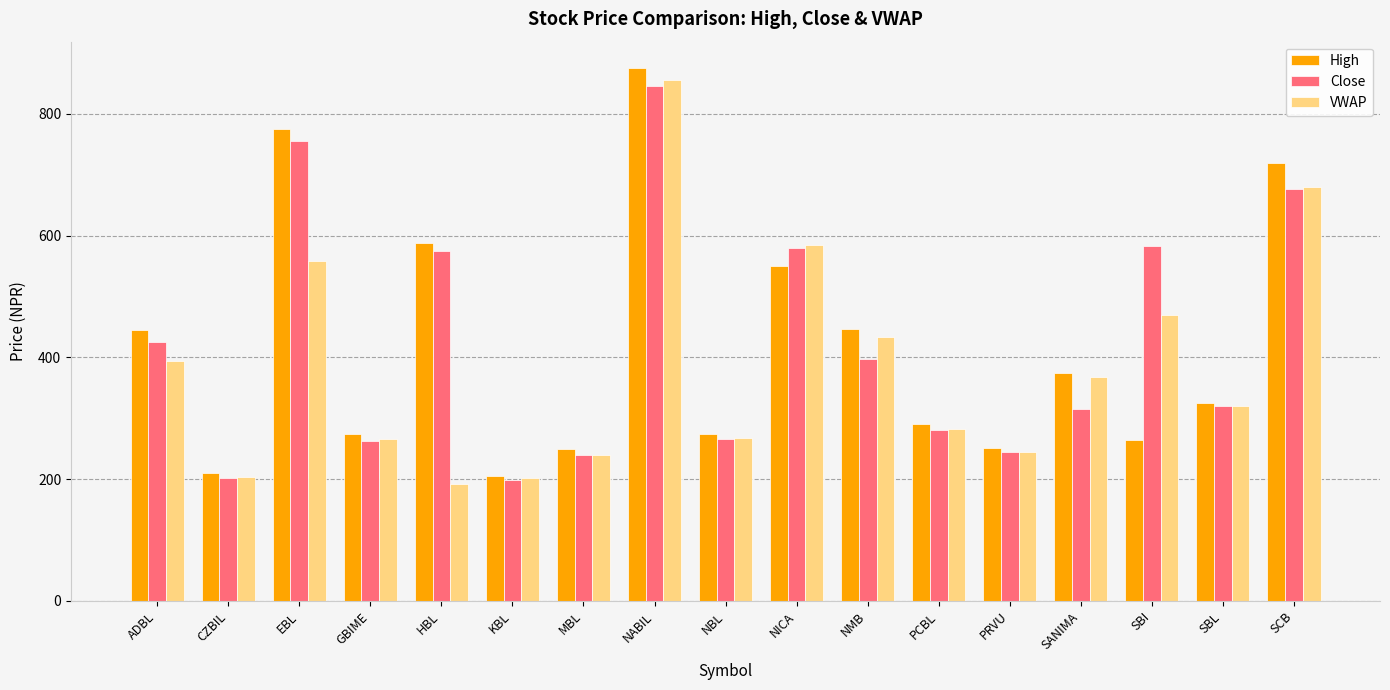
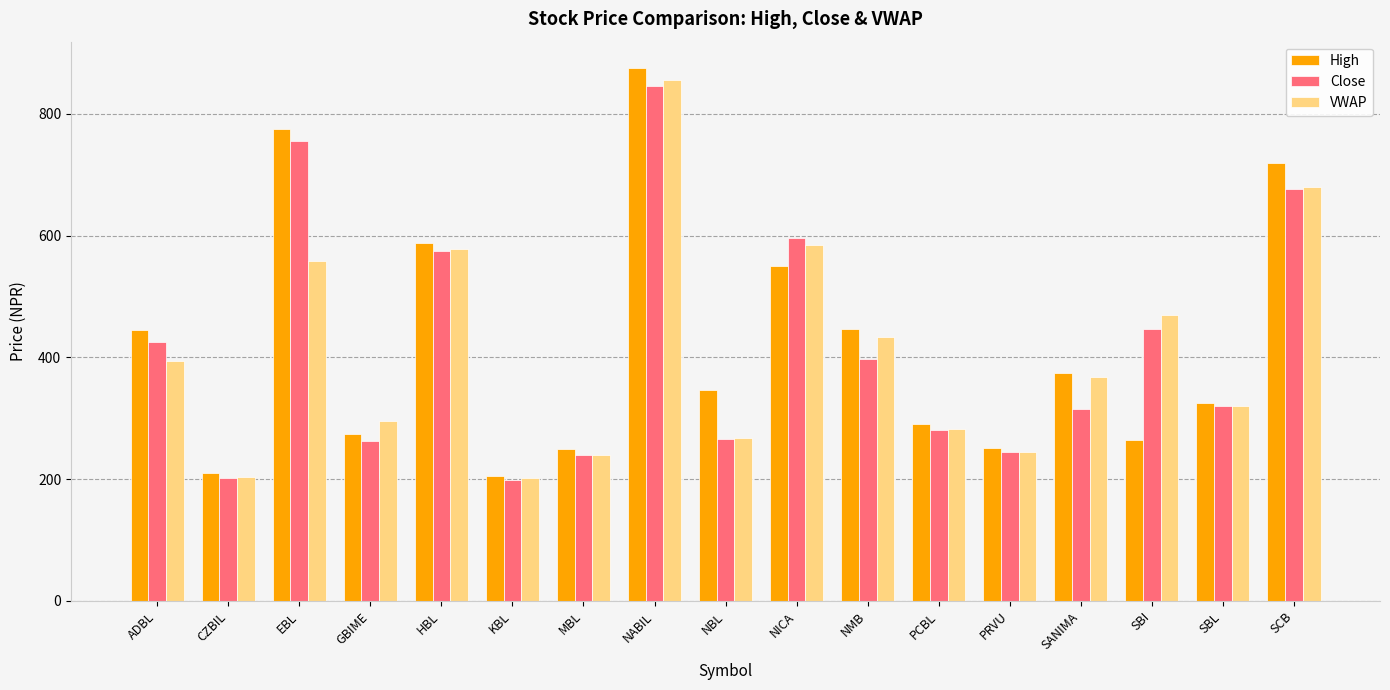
  {
    "High": {
      "ADBL": 450,
      "CZBIL": 210,
      "EBL": 780,
      "GBIME": 280,
      "HBL": 590,
      "KBL": 210,
      "MBL": 250,
      "NABIL": 880,
-     "NBL": 270,
+     "NBL": 350,
      "NICA": 550,
      "NMB": 450,
      "PCBL": 290,
      "PRVU": 250,
      "SANIMA": 370,
      "SBI": 260,
      "SBL": 330,
      "SCB": 720
    },
    "Close": {
      "ADBL": 430,
      "CZBIL": 200,
      "EBL": 760,
      "GBIME": 260,
      "HBL": 580,
      "KBL": 200,
      "MBL": 240,
      "NABIL": 850,
      "NBL": 270,
-     "NICA": 580,
+     "NICA": 600,
      "NMB": 400,
      "PCBL": 280,
      "PRVU": 240,
      "SANIMA": 320,
-     "SBI": 580,
+     "SBI": 450,
      "SBL": 320,
      "SCB": 680
    },
    "VWAP": {
      "ADBL": 390,
      "CZBIL": 200,
      "EBL": 560,
-     "GBIME": 270,
-     "HBL": 190,
+     "GBIME": 300,
+     "HBL": 580,
      "KBL": 200,
      "MBL": 240,
      "NABIL": 860,
      "NBL": 270,
      "NICA": 590,
      "NMB": 430,
      "PCBL": 280,
      "PRVU": 250,
      "SANIMA": 370,
      "SBI": 470,
      "SBL": 320,
      "SCB": 680
    }
  }
